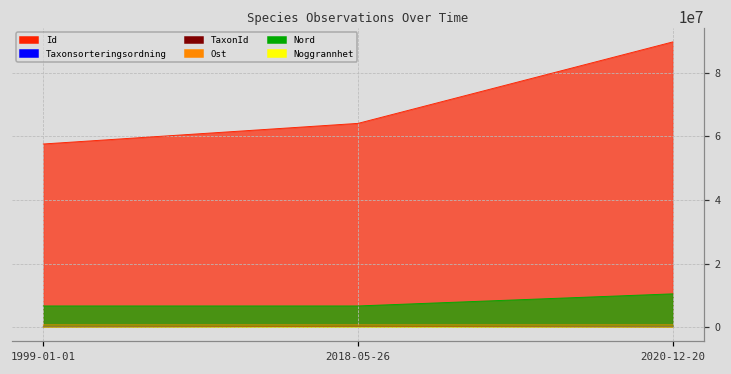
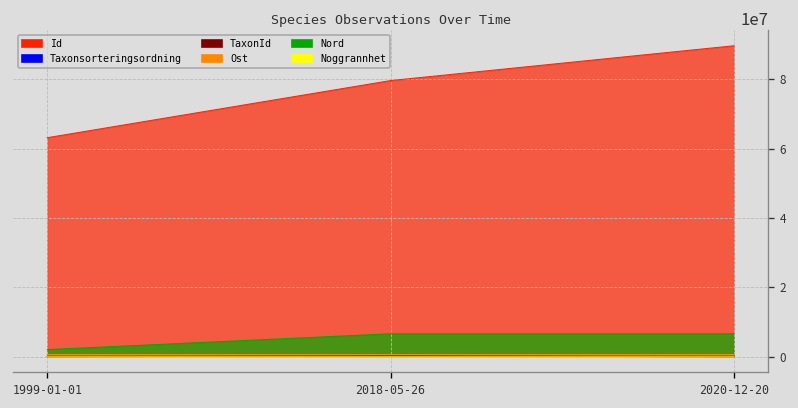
  {
    "Id": {
-     "1999-01-01": 58000000,
-     "2018-05-26": 64000000,
+     "1999-01-01": 63000000,
+     "2018-05-26": 80000000,
      "2020-12-20": 90000000
    },
    "Nord": {
-     "1999-01-01": 7000000,
+     "1999-01-01": 2000000,
      "2018-05-26": 7000000,
-     "2020-12-20": 10000000
+     "2020-12-20": 7000000
    }
  }
